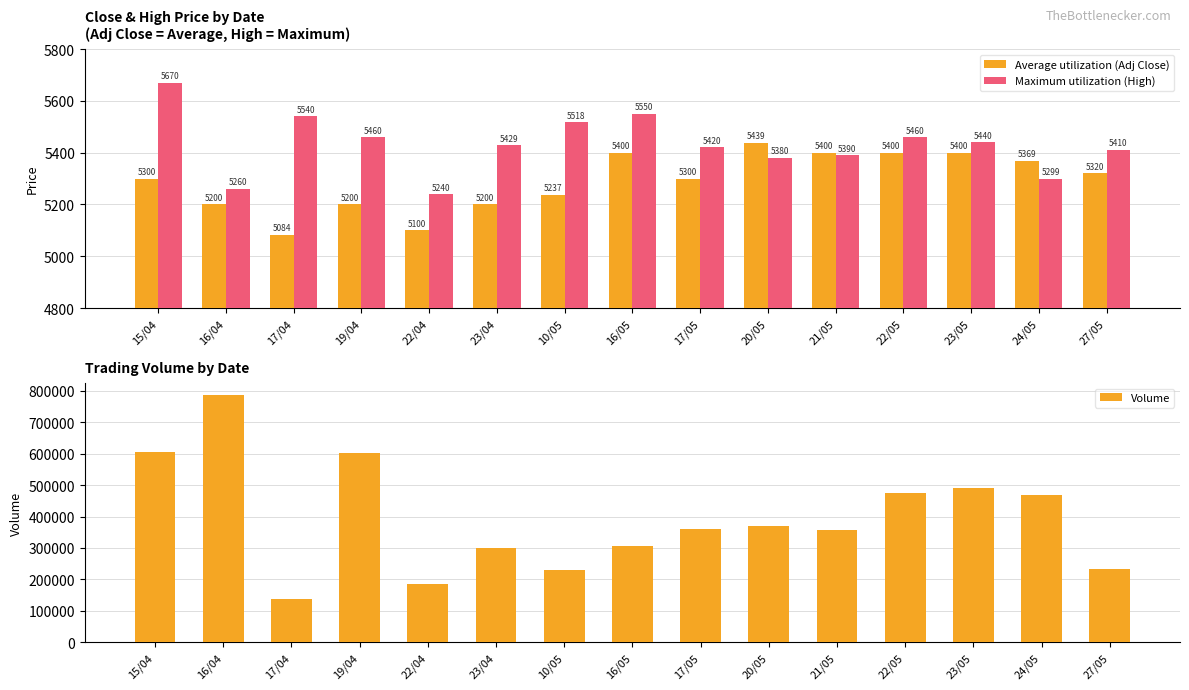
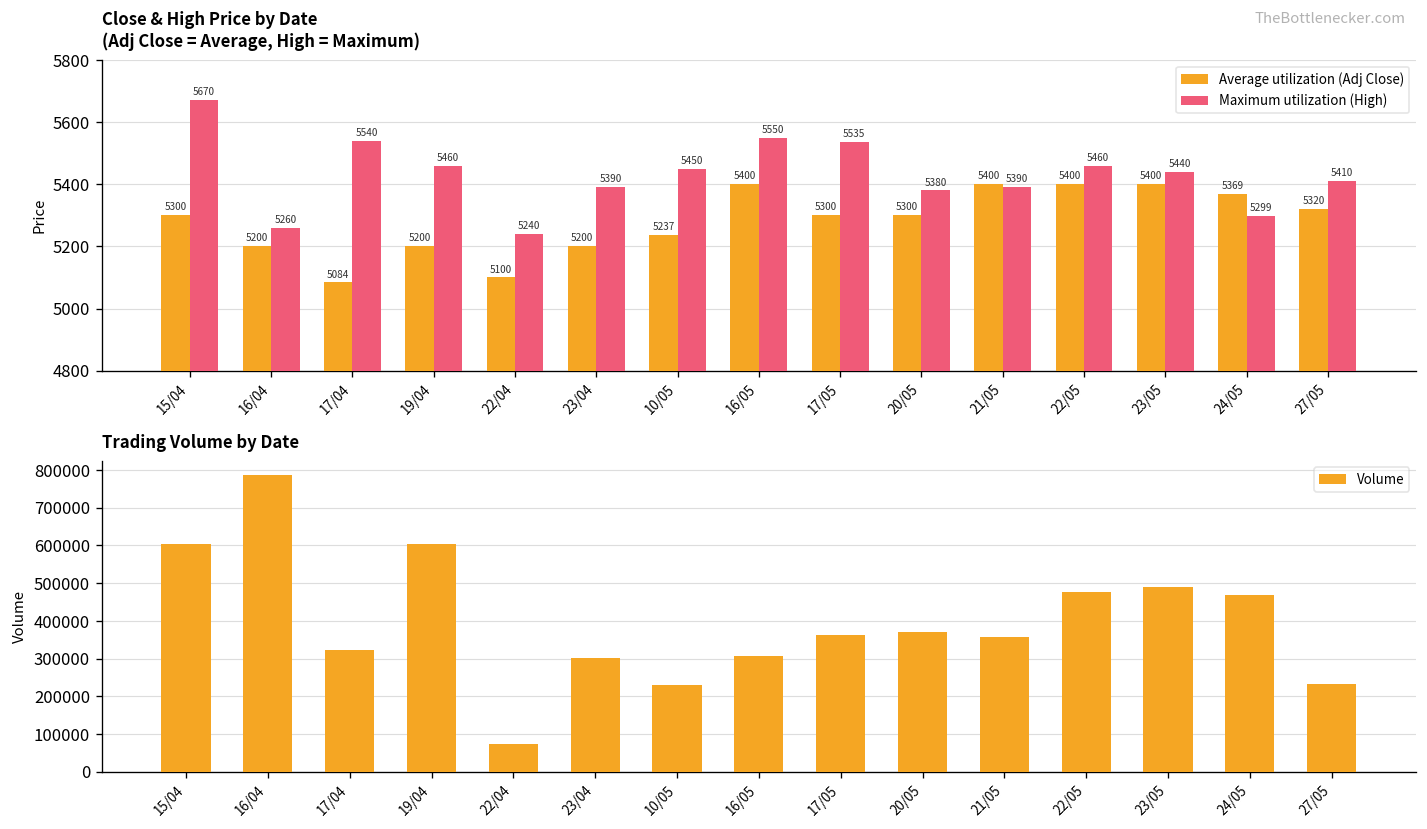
  {
    "Close & High Price by Date (Adj Close = Average, High = Maximum)": {
      "Average utilization (Adj Close)": {
        "15/04": 5300,
        "16/04": 5200,
        "17/04": 5084,
        "19/04": 5200,
        "22/04": 5100,
        "23/04": 5200,
        "10/05": 5237,
        "16/05": 5400,
        "17/05": 5300,
-       "20/05": 5439,
+       "20/05": 5300,
        "21/05": 5400,
        "22/05": 5400,
        "23/05": 5400,
        "24/05": 5369,
        "27/05": 5320
      },
      "Maximum utilization (High)": {
        "15/04": 5670,
        "16/04": 5260,
        "17/04": 5540,
        "19/04": 5460,
        "22/04": 5240,
-       "23/04": 5429,
-       "10/05": 5518,
+       "23/04": 5390,
+       "10/05": 5450,
        "16/05": 5550,
-       "17/05": 5420,
+       "17/05": 5535,
        "20/05": 5380,
        "21/05": 5390,
        "22/05": 5460,
        "23/05": 5440,
        "24/05": 5299,
        "27/05": 5410
      }
    },
    "Trading Volume by Date": {
      "15/04": 600000,
      "16/04": 790000,
-     "17/04": 140000,
+     "17/04": 320000,
      "19/04": 600000,
-     "22/04": 190000,
+     "22/04": 70000,
      "23/04": 300000,
      "10/05": 230000,
      "16/05": 310000,
      "17/05": 360000,
      "20/05": 370000,
      "21/05": 360000,
      "22/05": 480000,
      "23/05": 490000,
      "24/05": 470000,
      "27/05": 230000
    }
  }
